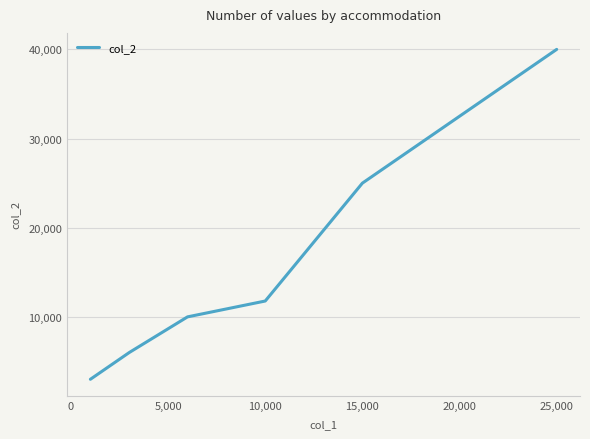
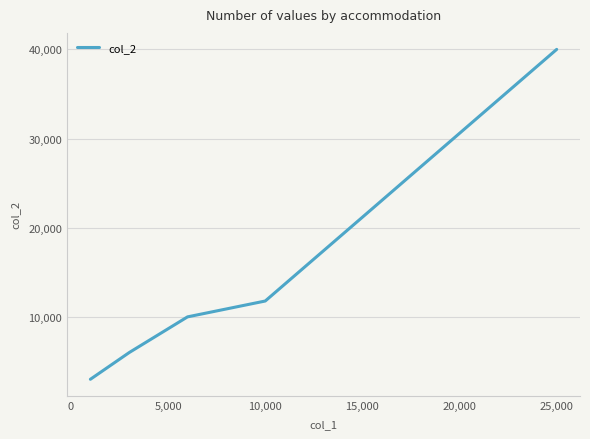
  {
    "10,000": "12,000",
-   "15,000": "25,000",
+   "15,000": "21,000",
    "25,000": "40,000"
  }
